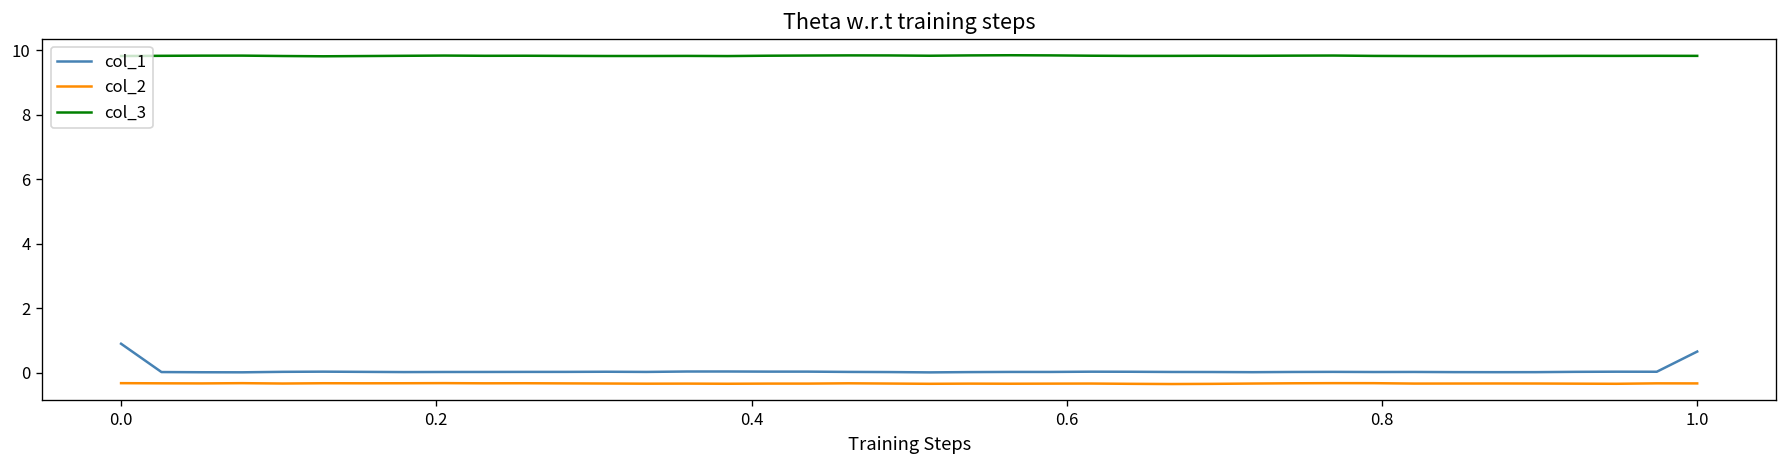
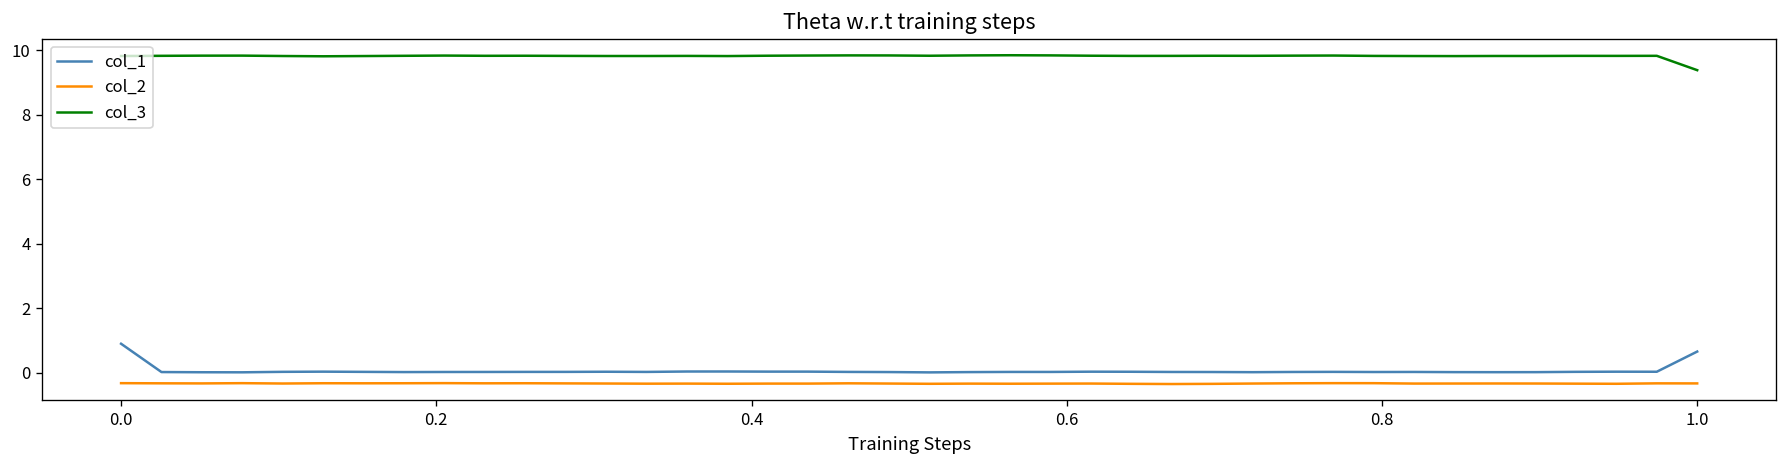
  {
    "col_1": {
      "0.0": 0.9,
      "1.0": 0.7
    },
    "col_2": {
      "0.0": -0.3,
      "1.0": -0.3
    },
    "col_3": {
-     "1.0": 9.8
+     "1.0": 9.4
    }
  }
